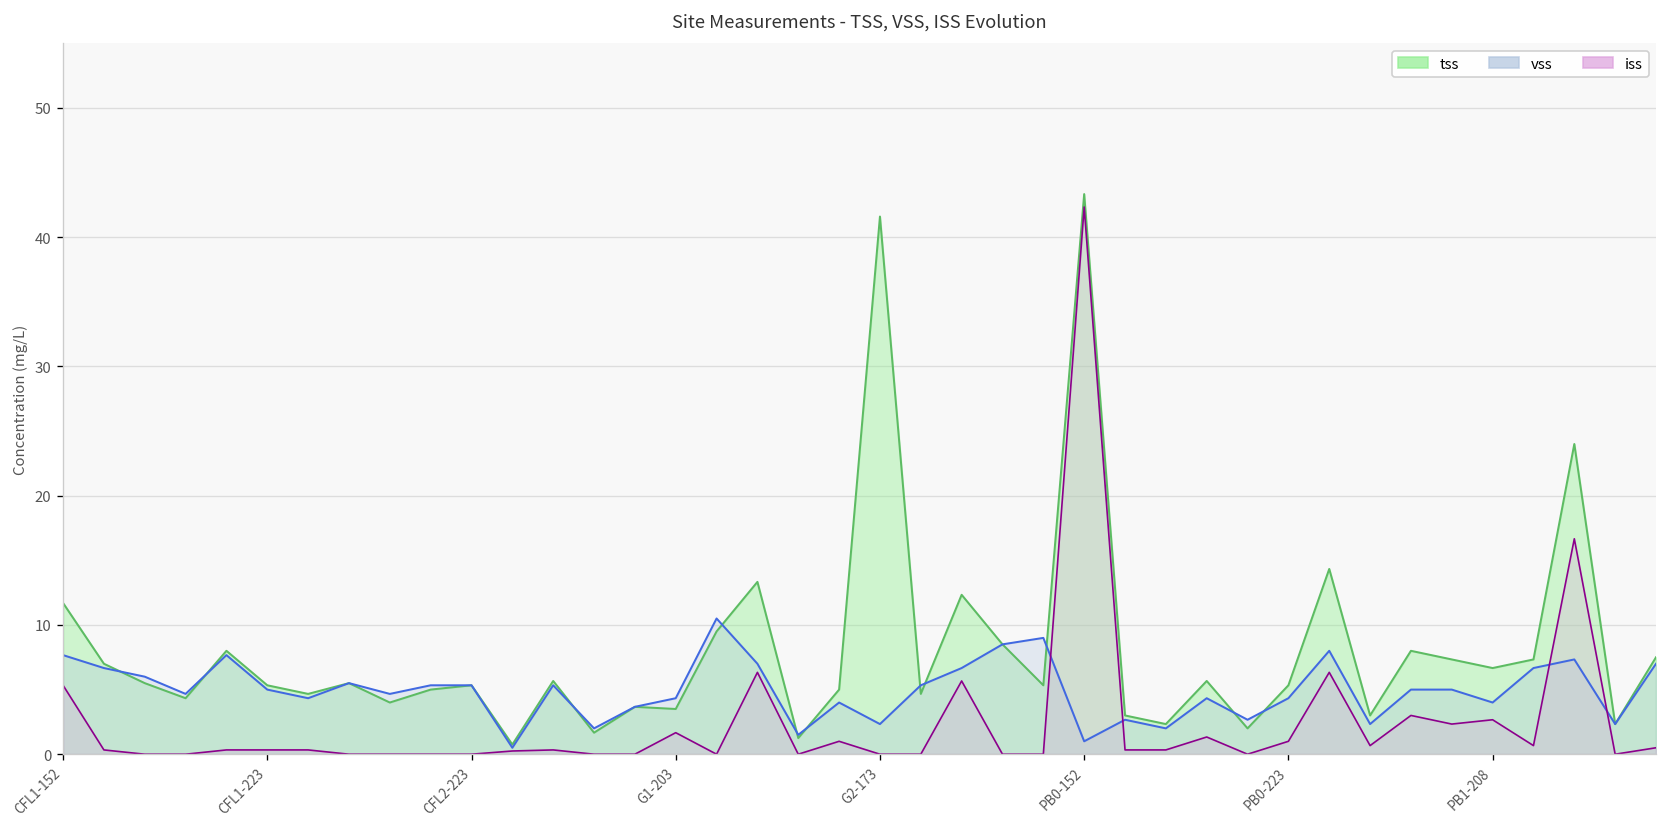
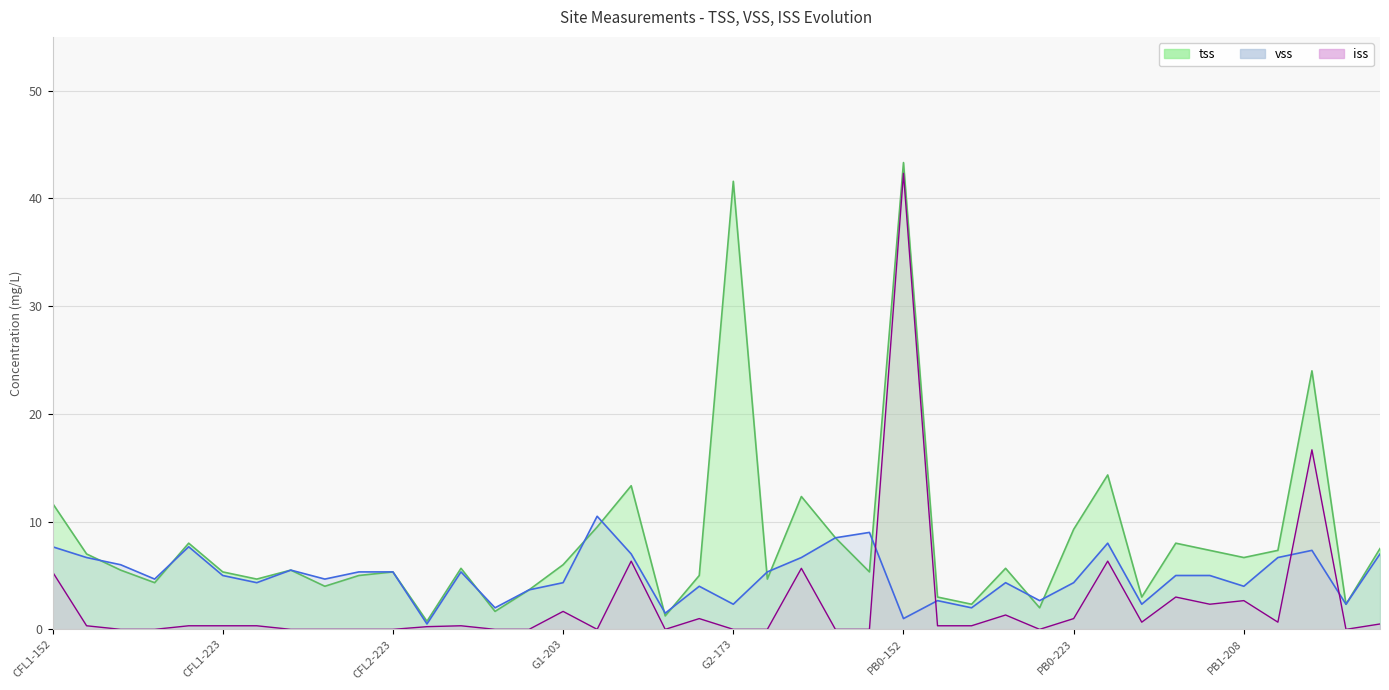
  {
    "tss": {
      "CFL1-152": 11.7,
      "CFL1-223": 5.3,
-     "G1-203": 3.5,
+     "G1-203": 6.0,
      "G2-173": 41.6,
      "PB0-152": 43.3,
-     "PB0-223": 5.3,
+     "PB0-223": 9.3,
      "PB1-208": 6.7
    }
  }
